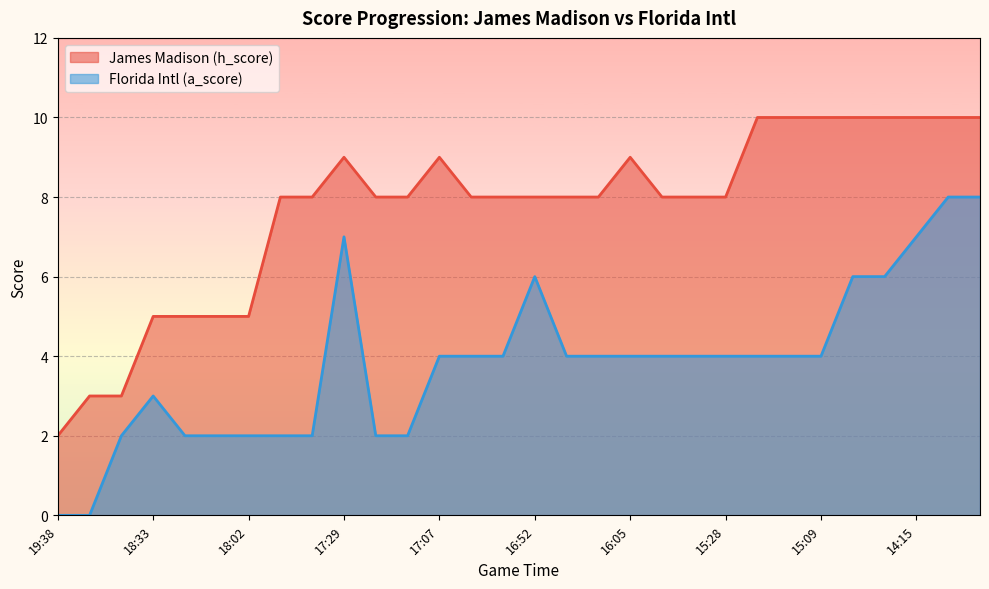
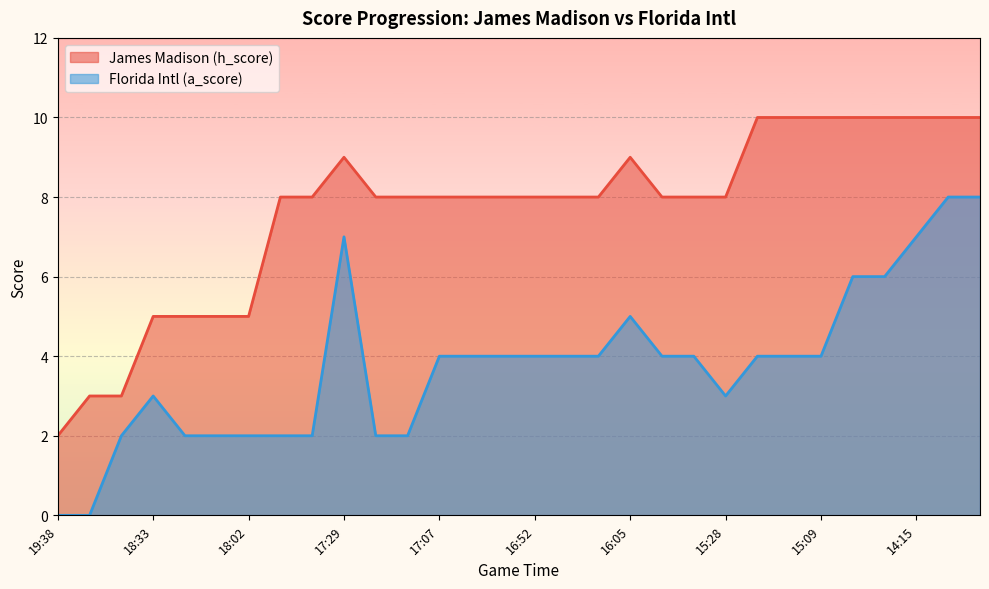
  {
    "James Madison (h_score)": {
      "19:38": 2,
      "18:33": 5,
      "18:02": 5,
      "17:29": 9,
-     "17:07": 9,
+     "17:07": 8,
      "16:52": 8,
      "16:05": 9,
      "15:28": 8,
      "15:09": 10,
      "14:15": 10
    },
    "Florida Intl (a_score)": {
      "19:38": 0,
      "18:33": 3,
      "18:02": 2,
      "17:29": 7,
      "17:07": 4,
-     "16:52": 6,
-     "16:05": 4,
-     "15:28": 4,
+     "16:52": 4,
+     "16:05": 5,
+     "15:28": 3,
      "15:09": 4,
      "14:15": 7
    }
  }
